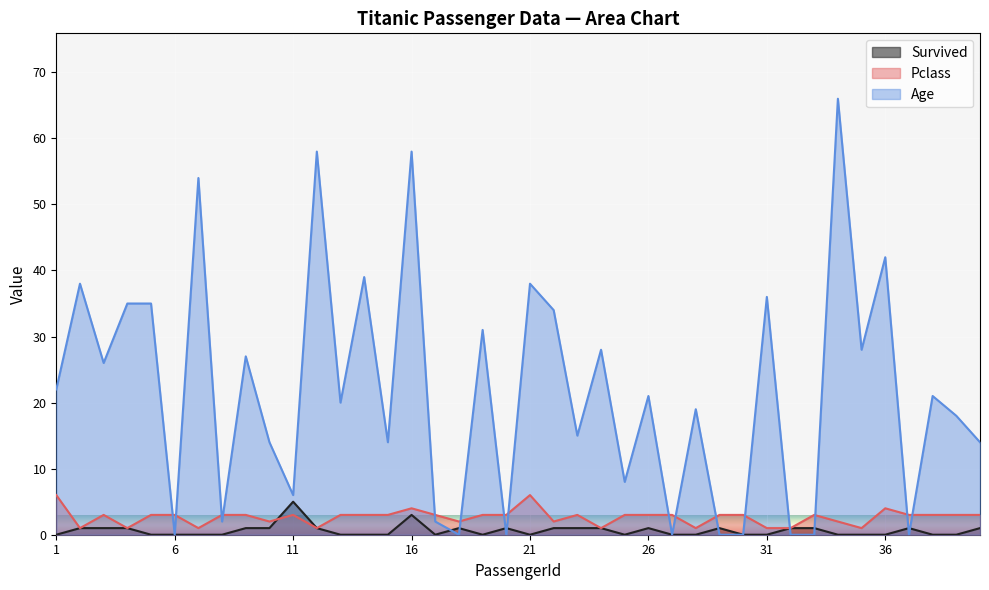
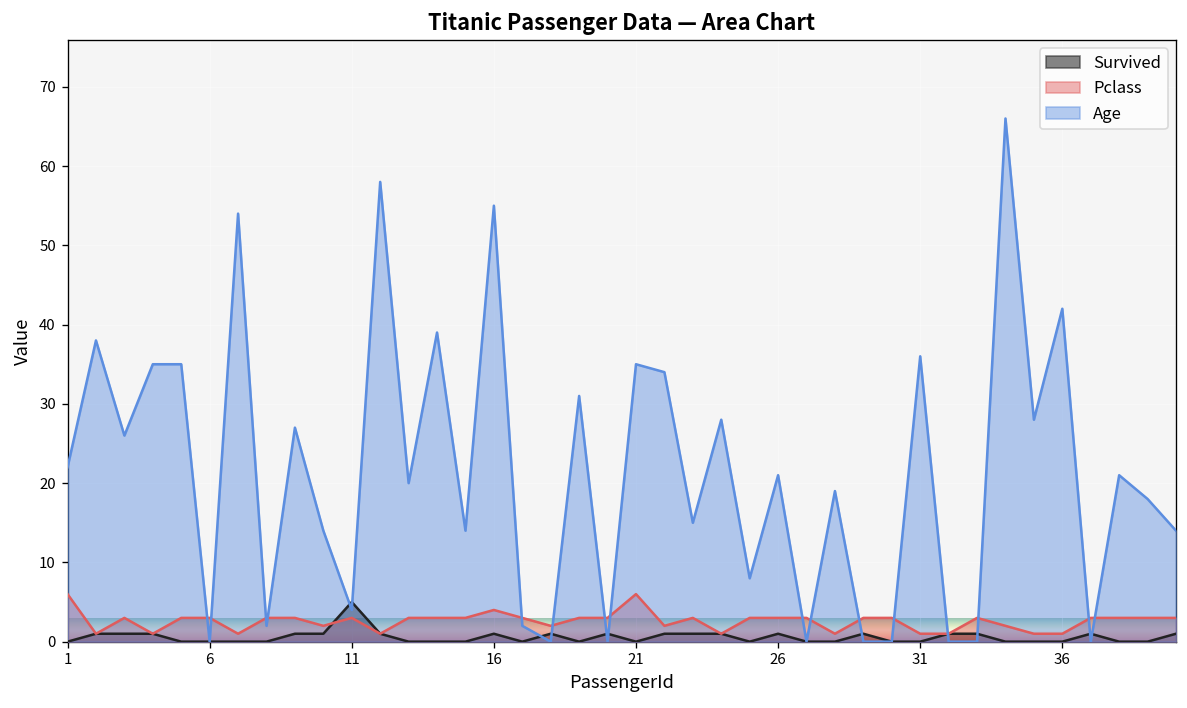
  {
    "Survived": {
      "1": 0,
      "11": 5,
-     "16": 3,
+     "16": 1,
      "21": 0,
      "26": 1,
      "31": 0,
      "36": 0
    },
    "Pclass": {
      "1": 6,
      "6": 3,
      "11": 3,
      "16": 4,
      "21": 6,
      "26": 3,
      "31": 1,
-     "36": 4
+     "36": 1
    },
    "Age": {
      "1": 22,
-     "11": 6,
-     "16": 58,
-     "21": 38,
+     "11": 4,
+     "16": 55,
+     "21": 35,
      "26": 21,
      "31": 36,
      "36": 42
    }
  }
